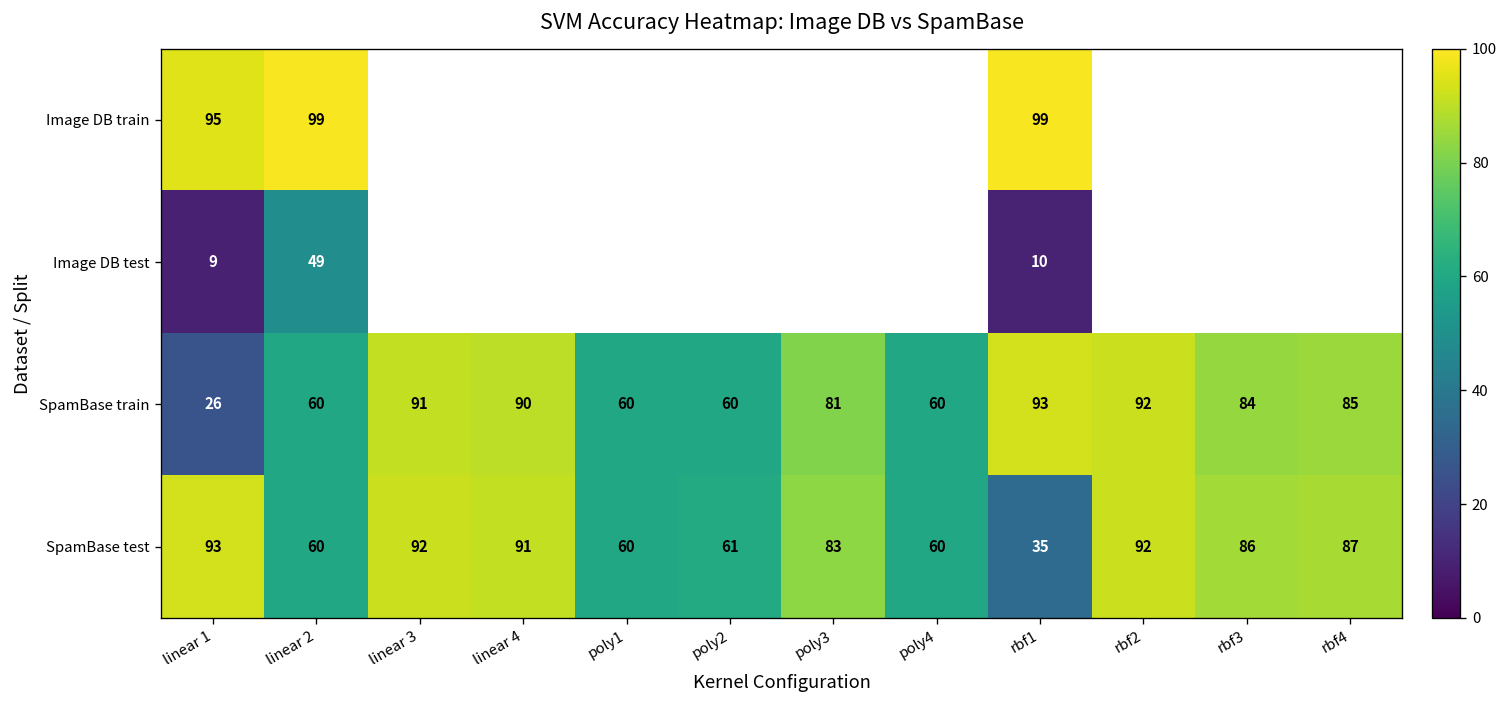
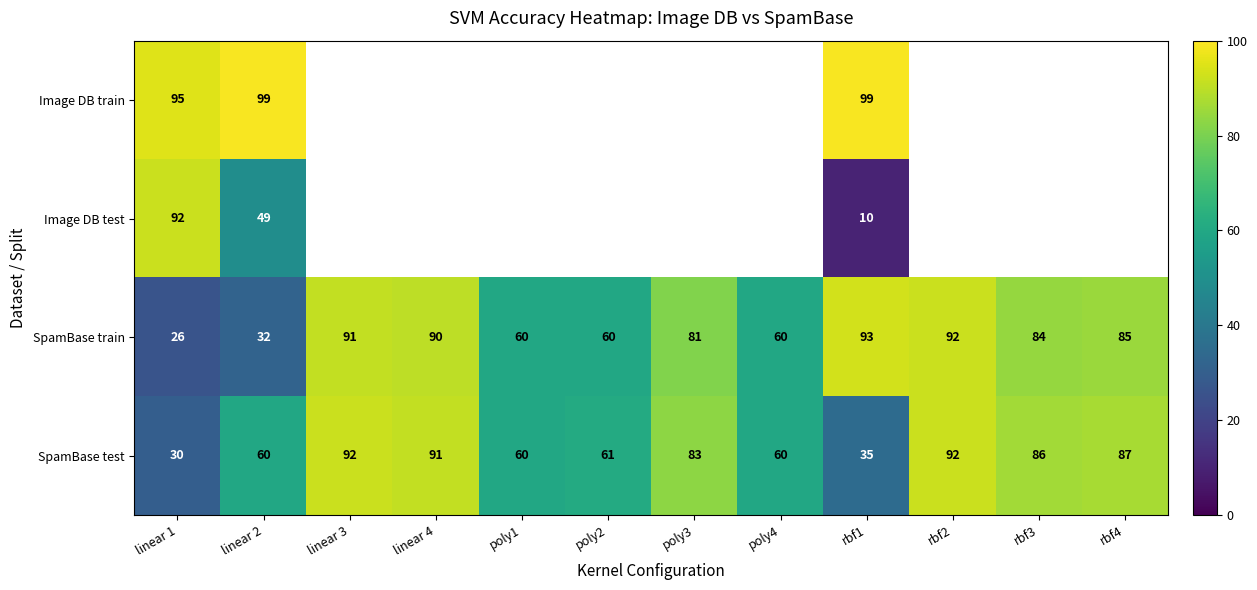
  {
    "Image DB train": {
      "linear 1": 95,
      "linear 2": 99,
      "rbf1": 99
    },
    "Image DB test": {
-     "linear 1": 9,
+     "linear 1": 92,
      "linear 2": 49,
      "rbf1": 10
    },
    "SpamBase train": {
      "linear 1": 26,
-     "linear 2": 60,
+     "linear 2": 32,
      "linear 3": 91,
      "linear 4": 90,
      "poly1": 60,
      "poly2": 60,
      "poly3": 81,
      "poly4": 60,
      "rbf1": 93,
      "rbf2": 92,
      "rbf3": 84,
      "rbf4": 85
    },
    "SpamBase test": {
-     "linear 1": 93,
+     "linear 1": 30,
      "linear 2": 60,
      "linear 3": 92,
      "linear 4": 91,
      "poly1": 60,
      "poly2": 61,
      "poly3": 83,
      "poly4": 60,
      "rbf1": 35,
      "rbf2": 92,
      "rbf3": 86,
      "rbf4": 87
    }
  }
